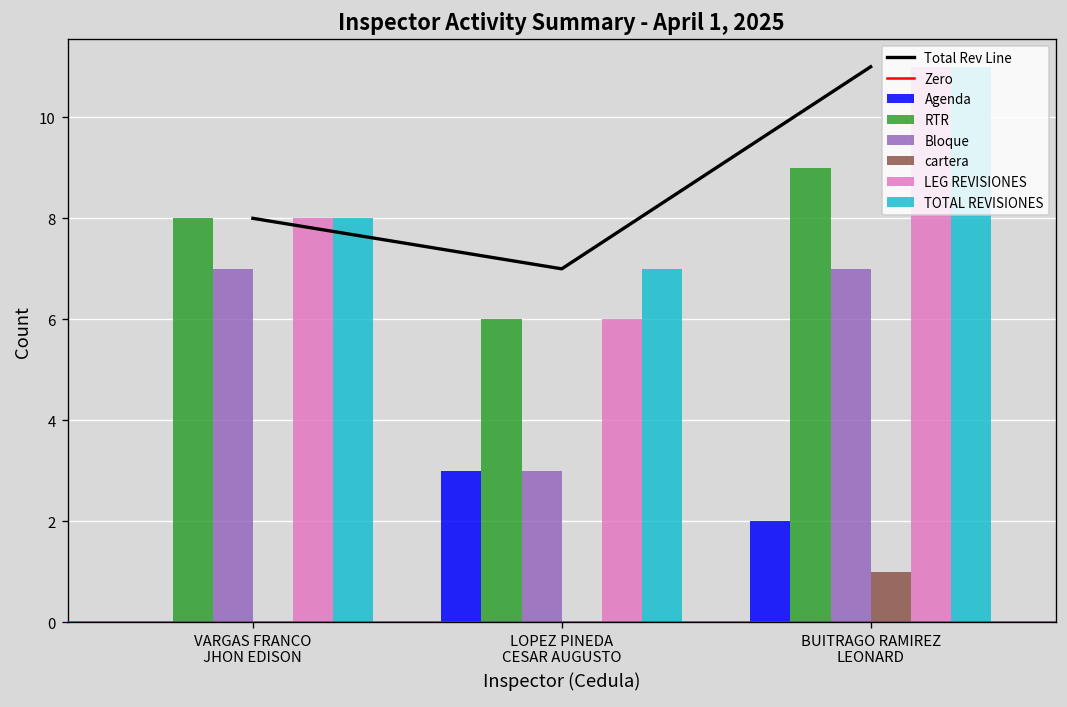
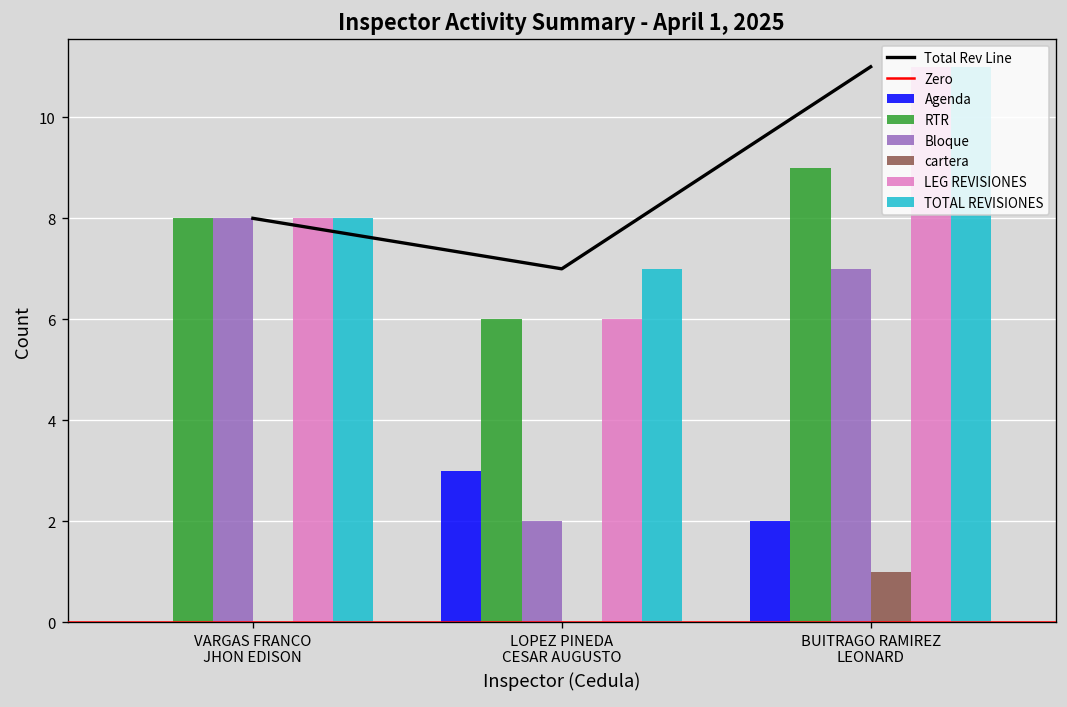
  {
    "Agenda": {
      "VARGAS FRANCO JHON EDISON": 0,
      "LOPEZ PINEDA CESAR AUGUSTO": 3,
      "BUITRAGO RAMIREZ LEONARD": 2
    },
    "Total Rev Line": {
      "VARGAS FRANCO JHON EDISON": 8,
      "LOPEZ PINEDA CESAR AUGUSTO": 7,
      "BUITRAGO RAMIREZ LEONARD": 11
    },
    "RTR": {
      "VARGAS FRANCO JHON EDISON": 8,
      "LOPEZ PINEDA CESAR AUGUSTO": 6,
      "BUITRAGO RAMIREZ LEONARD": 9
    },
    "Bloque": {
-     "VARGAS FRANCO JHON EDISON": 7,
-     "LOPEZ PINEDA CESAR AUGUSTO": 3,
+     "VARGAS FRANCO JHON EDISON": 8,
+     "LOPEZ PINEDA CESAR AUGUSTO": 2,
      "BUITRAGO RAMIREZ LEONARD": 7
    },
    "cartera": {
      "VARGAS FRANCO JHON EDISON": 0,
      "LOPEZ PINEDA CESAR AUGUSTO": 0,
      "BUITRAGO RAMIREZ LEONARD": 1
    },
    "LEG REVISIONES": {
      "VARGAS FRANCO JHON EDISON": 8,
      "LOPEZ PINEDA CESAR AUGUSTO": 6
    },
    "TOTAL REVISIONES": {
      "VARGAS FRANCO JHON EDISON": 8,
      "LOPEZ PINEDA CESAR AUGUSTO": 7
    }
  }
